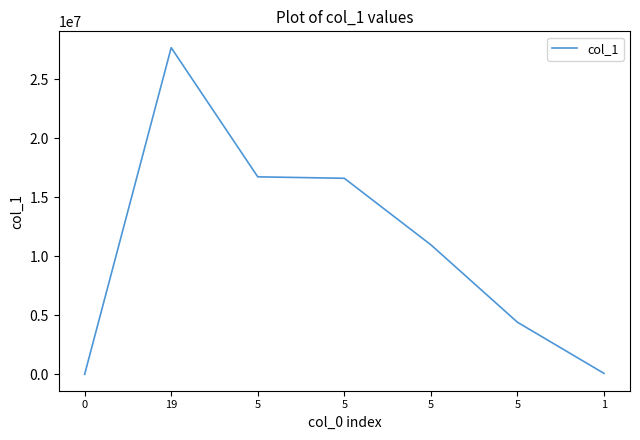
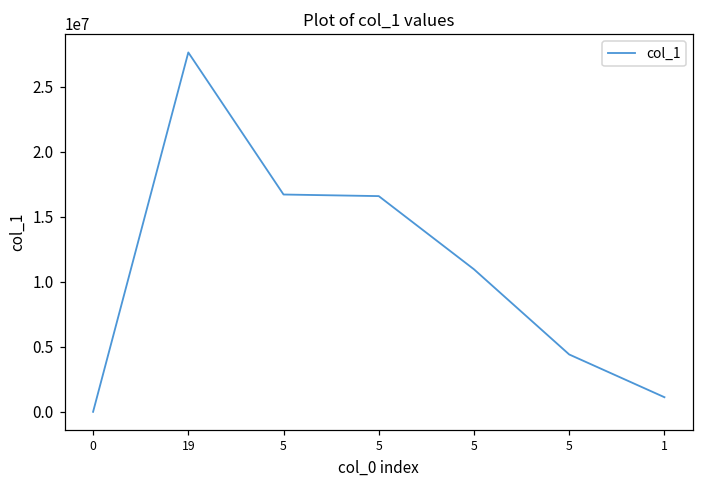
  {
    "0": 0,
    "19": 27700000,
-   "1": 100000
+   "1": 1100000
  }
